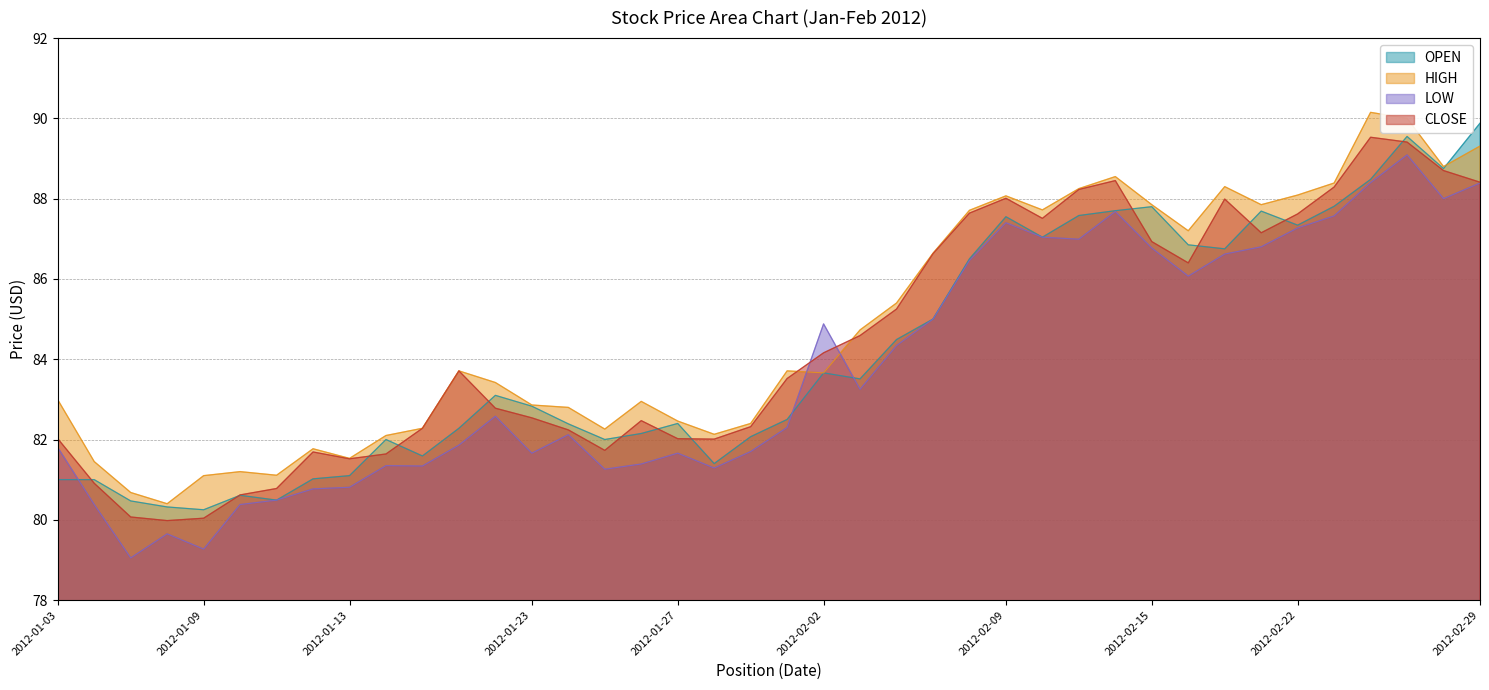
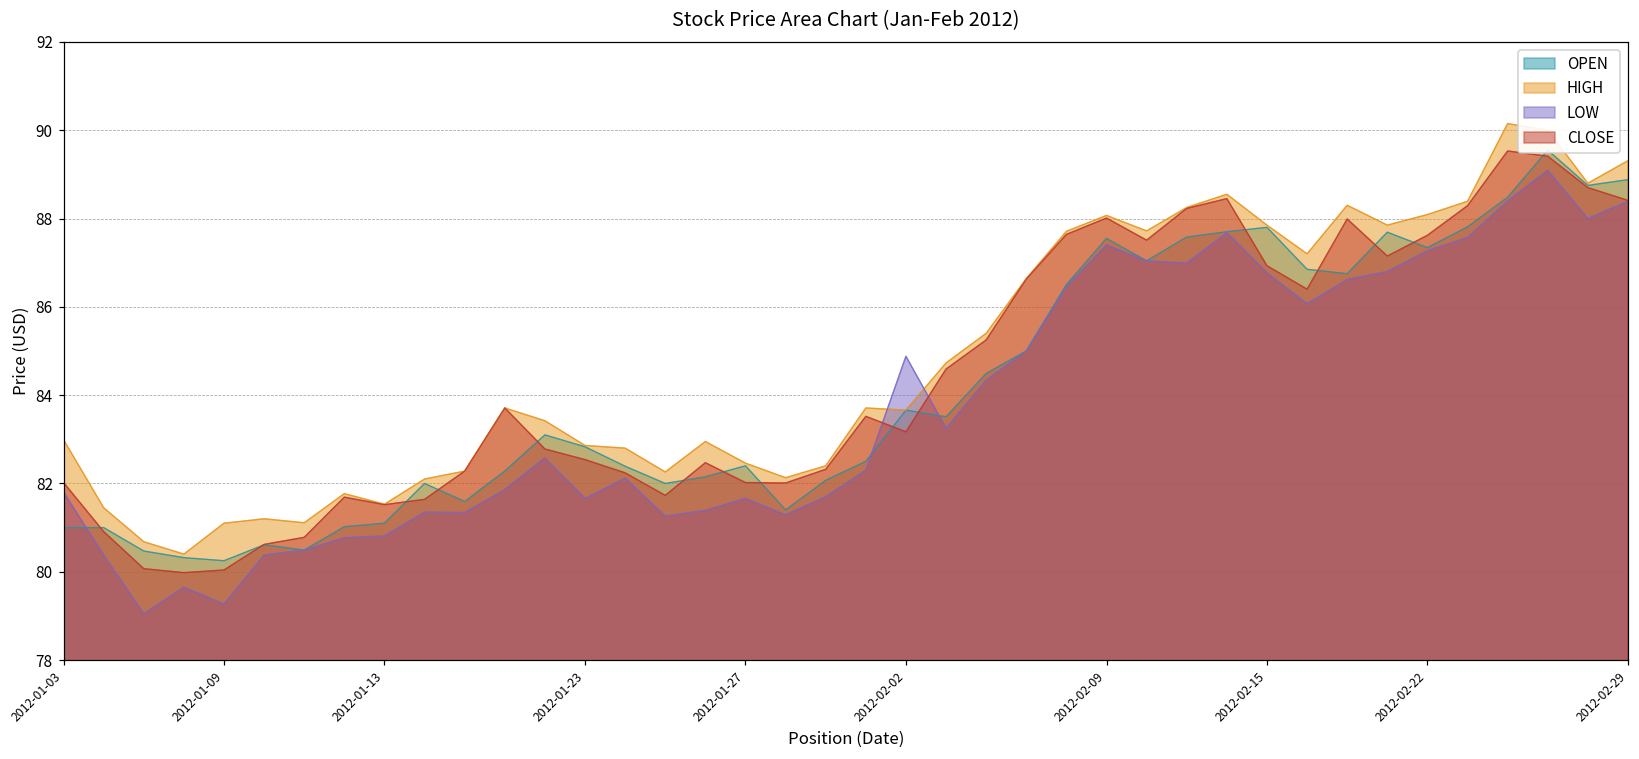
  {
    "OPEN": {
      "2012-01-03": 81.0,
      "2012-01-09": 80.3,
      "2012-01-13": 81.1,
      "2012-02-09": 87.6,
      "2012-02-22": 87.3,
-     "2012-02-29": 89.9
+     "2012-02-29": 88.9
    },
    "HIGH": {
      "2012-01-03": 83.0,
      "2012-01-09": 81.1,
      "2012-02-22": 88.1,
      "2012-02-29": 89.3
    },
    "LOW": {
      "2012-01-03": 81.8,
      "2012-01-09": 79.3,
      "2012-01-13": 80.8,
      "2012-01-23": 81.7,
      "2012-01-27": 81.7,
      "2012-02-02": 84.9,
      "2012-02-09": 87.4,
      "2012-02-15": 86.8,
      "2012-02-22": 87.3
    },
    "CLOSE": {
      "2012-01-03": 82.0,
      "2012-01-09": 80.0,
      "2012-01-23": 82.5,
      "2012-01-27": 82.0,
-     "2012-02-02": 84.2,
+     "2012-02-02": 83.2,
      "2012-02-15": 86.9,
      "2012-02-22": 87.6
    }
  }
